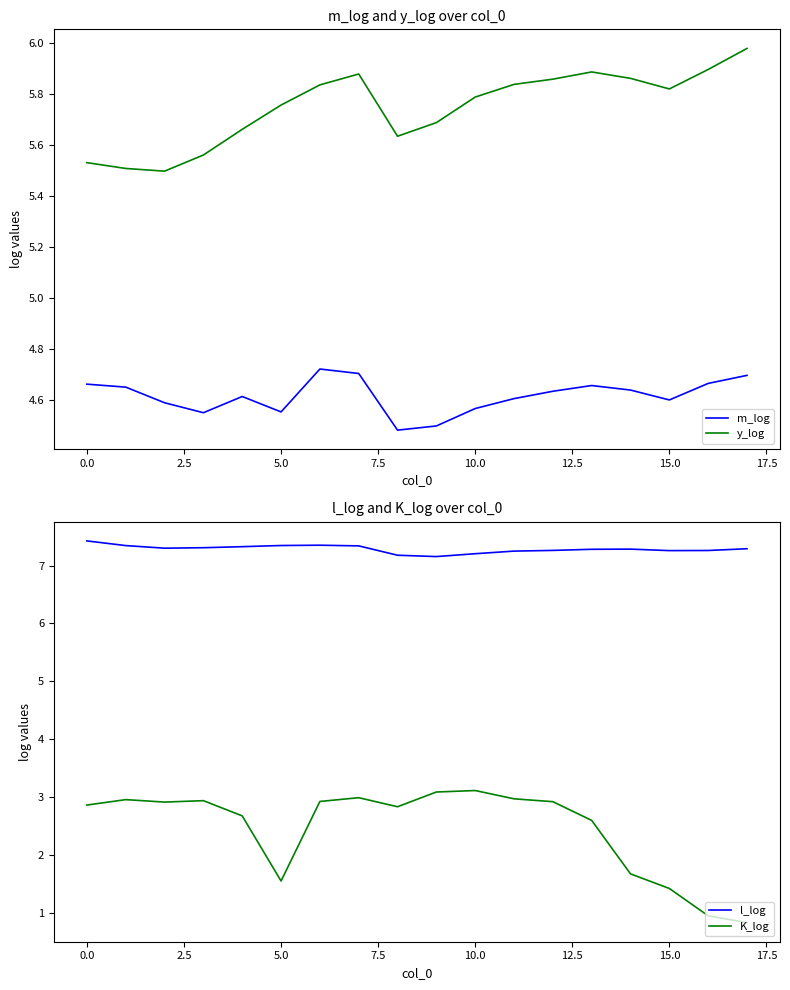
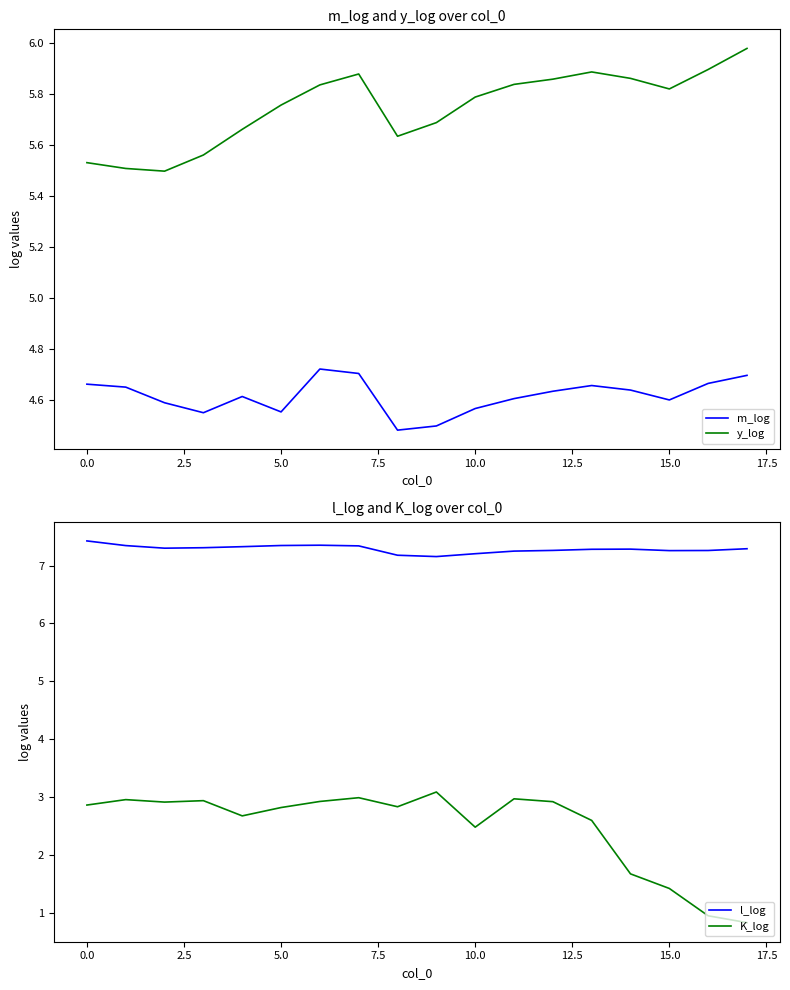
  {
    "m_log and y_log over col_0": {
      "m_log": {
        "0.0": 4.66,
        "5.0": 4.55,
        "10.0": 4.57,
        "15.0": 4.60
      },
      "y_log": {
        "0.0": 5.53,
        "5.0": 5.76,
        "10.0": 5.79,
        "15.0": 5.82
      }
    },
    "l_log and K_log over col_0": {
      "l_log": {
        "0.0": 7.4,
        "5.0": 7.3,
        "10.0": 7.2,
        "15.0": 7.3
      },
      "K_log": {
        "0.0": 2.9,
-       "5.0": 1.5,
-       "10.0": 3.1,
+       "5.0": 2.8,
+       "10.0": 2.5,
        "15.0": 1.4
      }
    }
  }
